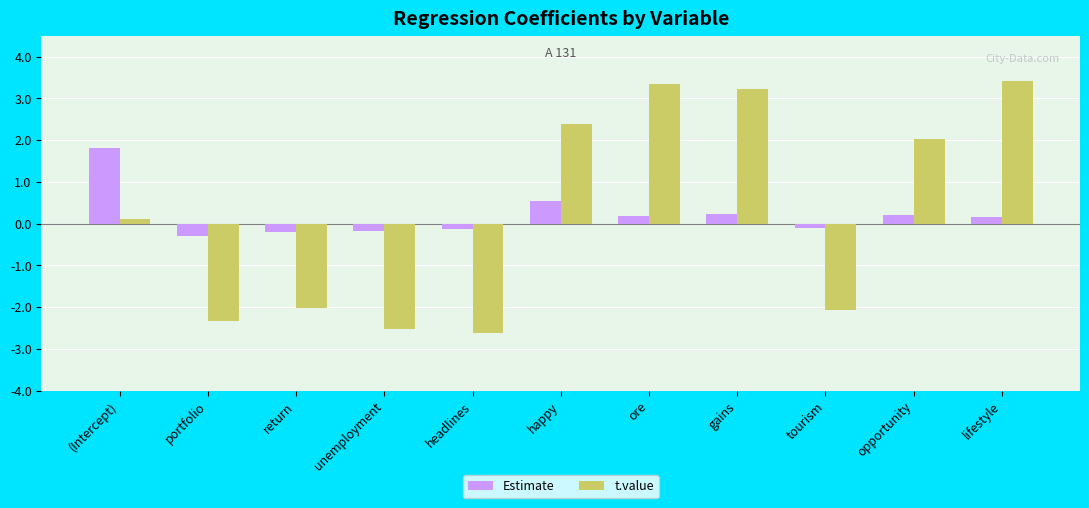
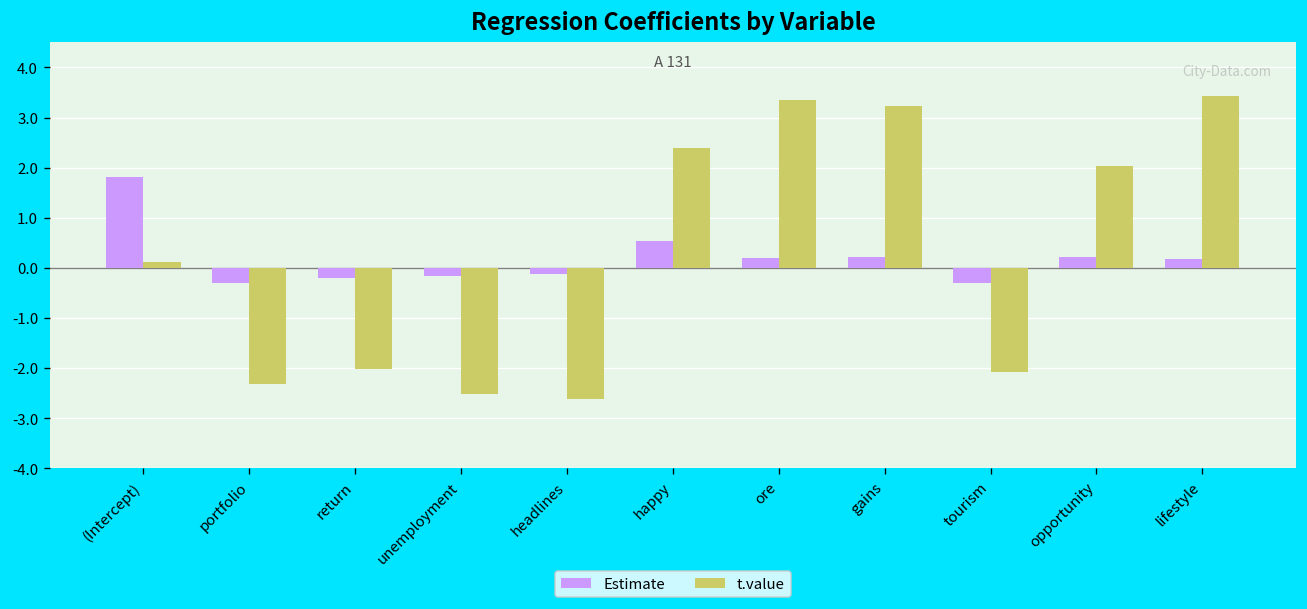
  {
    "Estimate": {
      "(Intercept)": 1.8,
      "portfolio": -0.3,
      "return": -0.2,
      "unemployment": -0.2,
      "headlines": -0.1,
      "happy": 0.5,
      "ore": 0.2,
      "gains": 0.2,
-     "tourism": -0.1,
+     "tourism": -0.3,
      "opportunity": 0.2,
      "lifestyle": 0.2
    },
    "t.value": {
      "(Intercept)": 0.1,
      "portfolio": -2.3,
      "return": -2.0,
      "unemployment": -2.5,
      "headlines": -2.6,
      "happy": 2.4,
      "ore": 3.3,
      "gains": 3.2,
      "tourism": -2.1,
      "opportunity": 2.0,
      "lifestyle": 3.4
    }
  }
